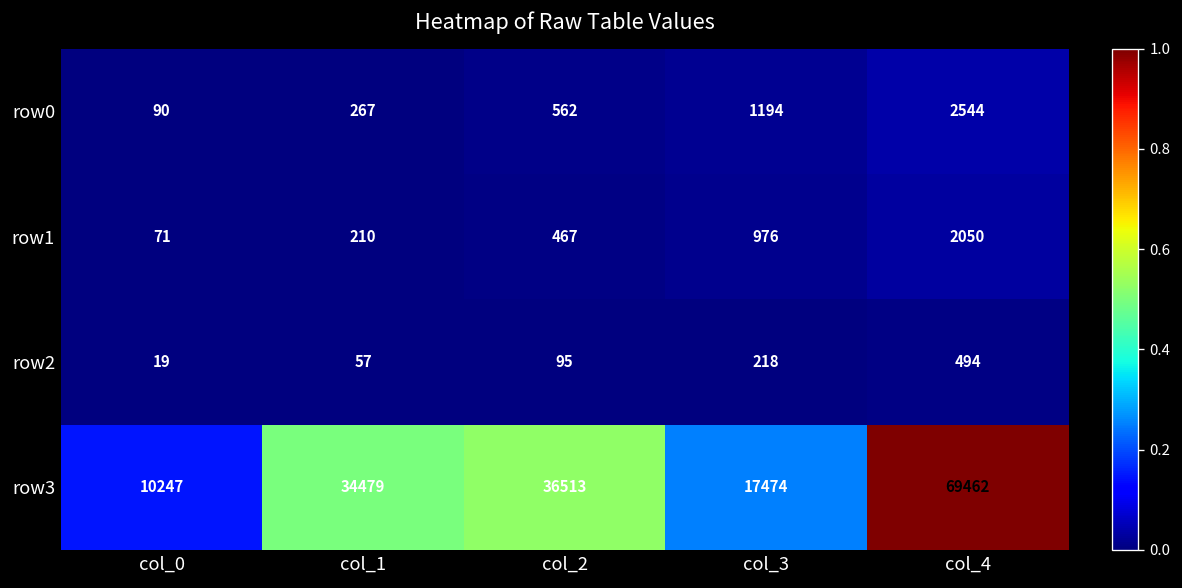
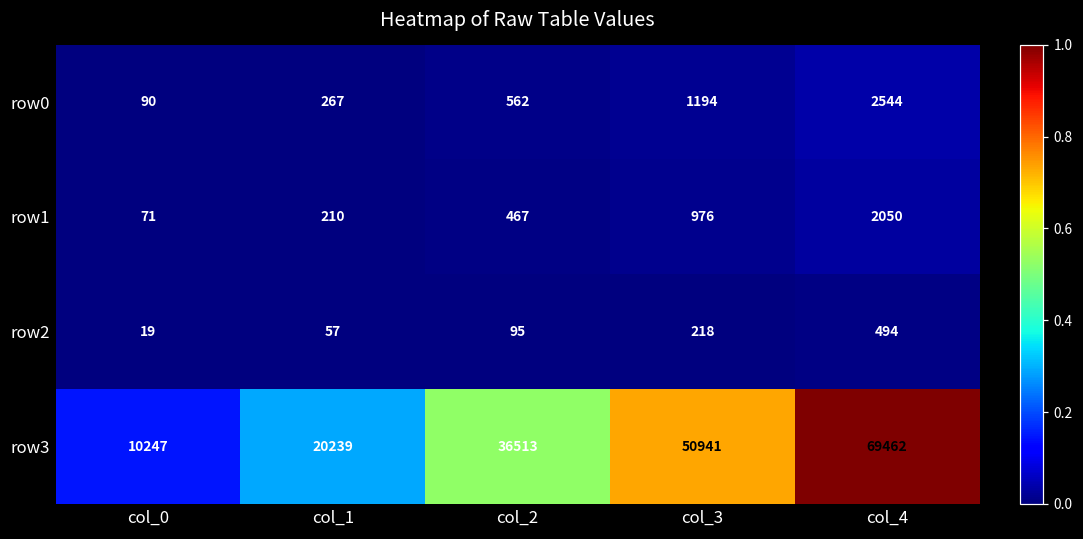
  {
    "row0": {
      "col_0": 90,
      "col_1": 267,
      "col_2": 562,
      "col_3": 1194,
      "col_4": 2544
    },
    "row1": {
      "col_0": 71,
      "col_1": 210,
      "col_2": 467,
      "col_3": 976,
      "col_4": 2050
    },
    "row2": {
      "col_0": 19,
      "col_1": 57,
      "col_2": 95,
      "col_3": 218,
      "col_4": 494
    },
    "row3": {
      "col_0": 10247,
-     "col_1": 34479,
+     "col_1": 20239,
      "col_2": 36513,
-     "col_3": 17474,
+     "col_3": 50941,
      "col_4": 69462
    }
  }
